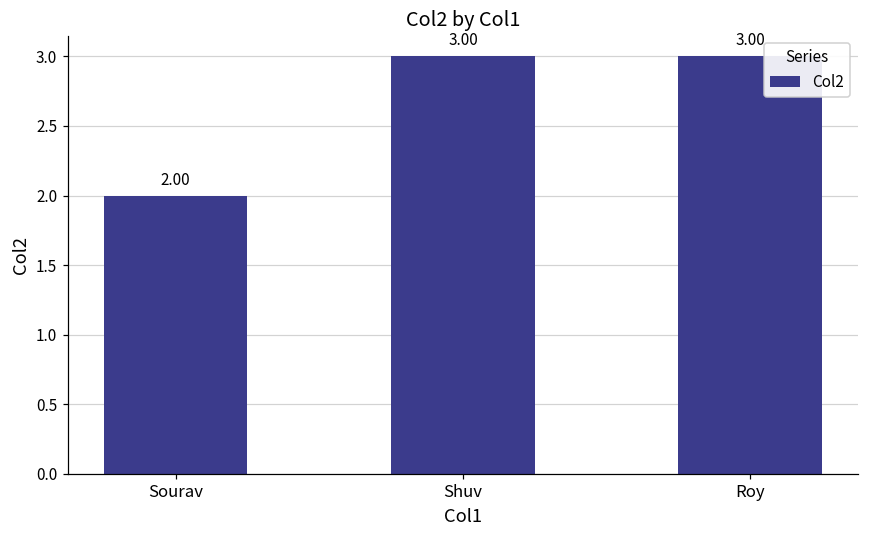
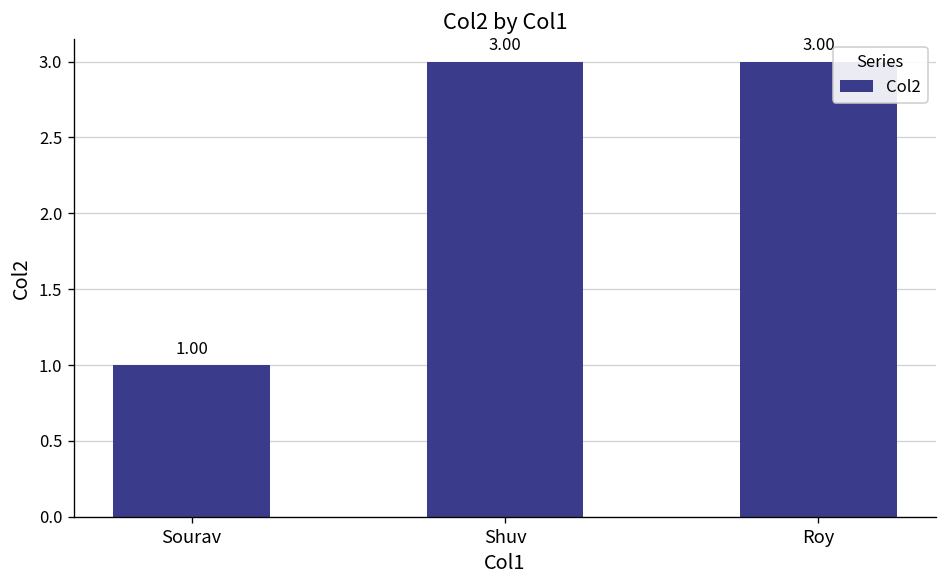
  {
-   "Sourav": 2.00,
+   "Sourav": 1.00,
    "Shuv": 3.00
  }
